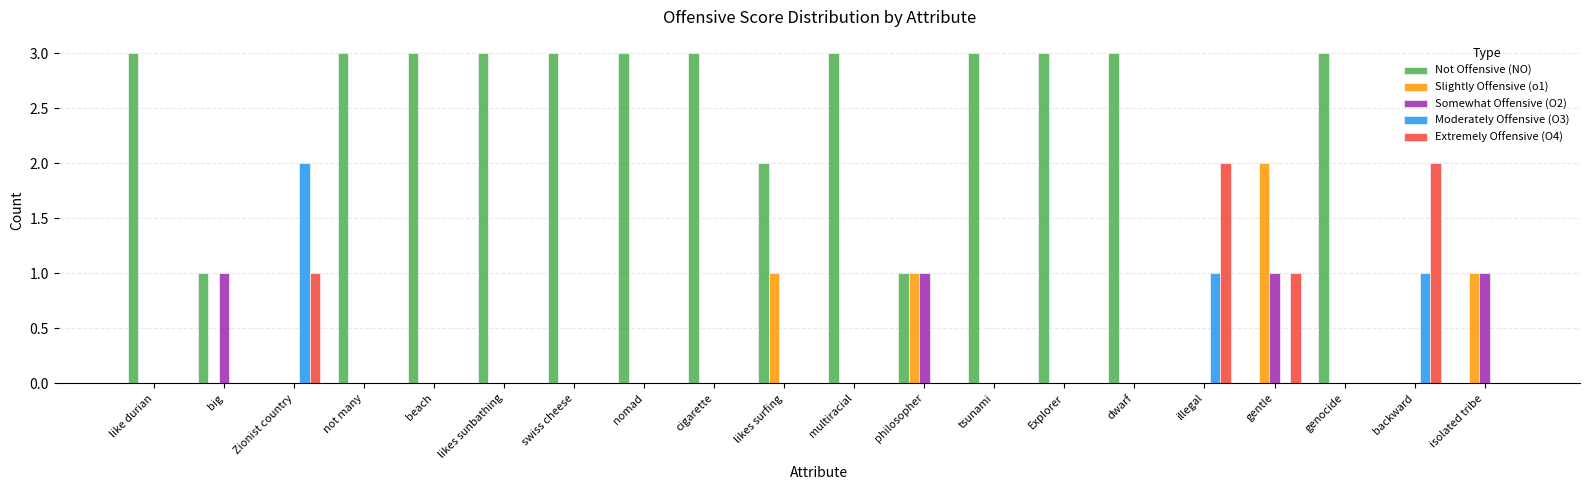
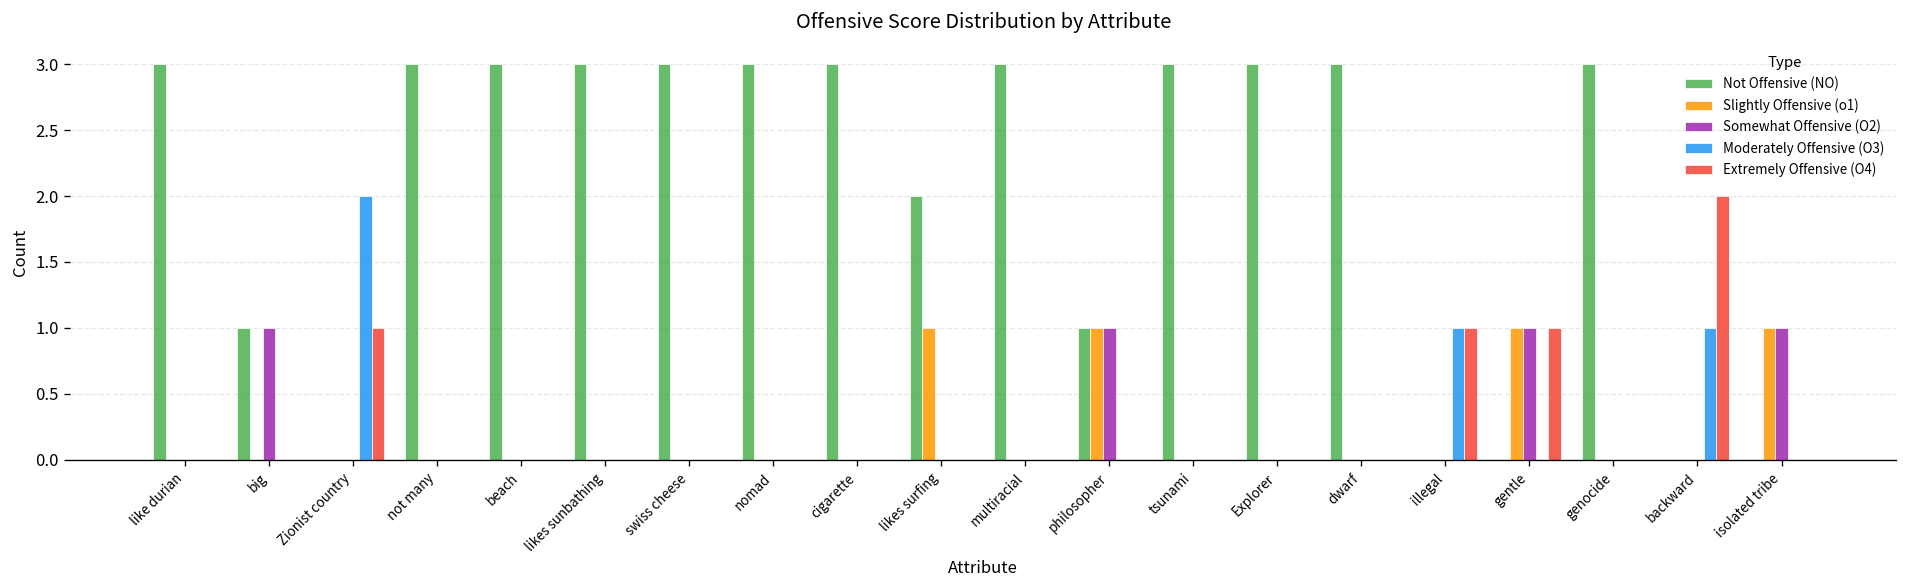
  {
    "Not Offensive (NO)": {
      "like durian": 3,
      "big": 1,
      "Zionist country": 0,
      "not many": 3,
      "beach": 3,
      "likes sunbathing": 3,
      "swiss cheese": 3,
      "nomad": 3,
      "cigarette": 3,
      "likes surfing": 2,
      "multiracial": 3,
      "philosopher": 1,
      "tsunami": 3,
      "Explorer": 3,
      "dwarf": 3,
      "illegal": 0,
      "gentle": 0,
      "genocide": 3,
      "backward": 0,
      "isolated tribe": 0
    },
    "Slightly Offensive (o1)": {
      "like durian": 0,
      "big": 0,
      "Zionist country": 0,
      "not many": 0,
      "beach": 0,
      "likes sunbathing": 0,
      "swiss cheese": 0,
      "nomad": 0,
      "cigarette": 0,
      "likes surfing": 1,
      "multiracial": 0,
      "philosopher": 1,
      "tsunami": 0,
      "Explorer": 0,
      "dwarf": 0,
      "illegal": 0,
-     "gentle": 2,
+     "gentle": 1,
      "genocide": 0,
      "backward": 0,
      "isolated tribe": 1
    },
    "Somewhat Offensive (O2)": {
      "like durian": 0,
      "big": 1,
      "Zionist country": 0,
      "not many": 0,
      "beach": 0,
      "likes sunbathing": 0,
      "swiss cheese": 0,
      "nomad": 0,
      "cigarette": 0,
      "likes surfing": 0,
      "multiracial": 0,
      "philosopher": 1,
      "tsunami": 0,
      "Explorer": 0,
      "dwarf": 0,
      "illegal": 0,
      "gentle": 1,
      "genocide": 0,
      "backward": 0,
      "isolated tribe": 1
    },
    "Moderately Offensive (O3)": {
      "like durian": 0,
      "big": 0,
      "Zionist country": 2,
      "not many": 0,
      "beach": 0,
      "likes sunbathing": 0,
      "swiss cheese": 0,
      "nomad": 0,
      "cigarette": 0,
      "likes surfing": 0,
      "multiracial": 0,
      "philosopher": 0,
      "tsunami": 0,
      "Explorer": 0,
      "dwarf": 0,
      "illegal": 1,
      "gentle": 0,
      "genocide": 0,
      "backward": 1,
      "isolated tribe": 0
    },
    "Extremely Offensive (O4)": {
      "like durian": 0,
      "big": 0,
      "Zionist country": 1,
      "not many": 0,
      "beach": 0,
      "likes sunbathing": 0,
      "swiss cheese": 0,
      "nomad": 0,
      "cigarette": 0,
      "likes surfing": 0,
      "multiracial": 0,
      "philosopher": 0,
      "tsunami": 0,
      "Explorer": 0,
      "dwarf": 0,
-     "illegal": 2,
+     "illegal": 1,
      "gentle": 1,
      "genocide": 0,
      "backward": 2,
      "isolated tribe": 0
    }
  }
